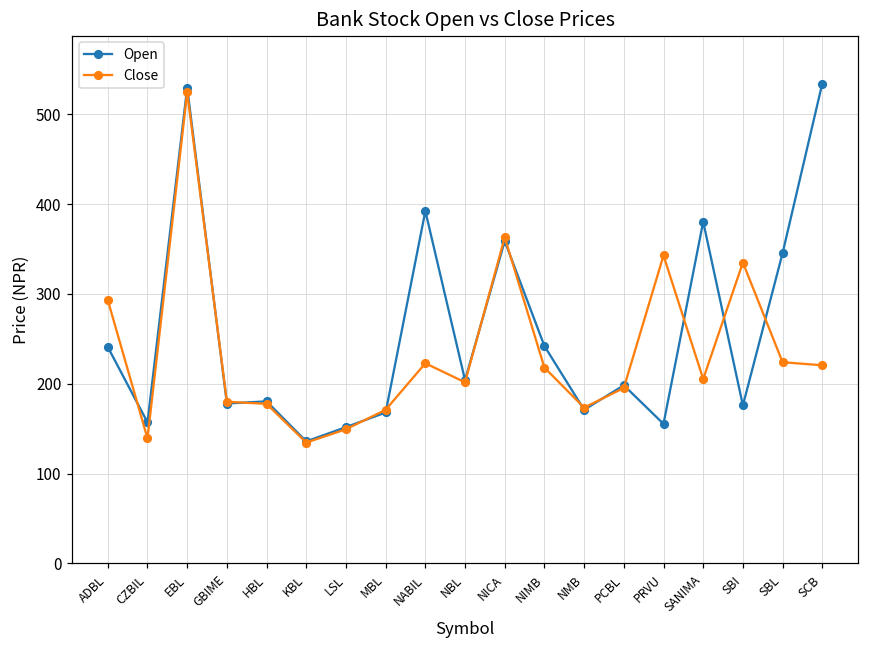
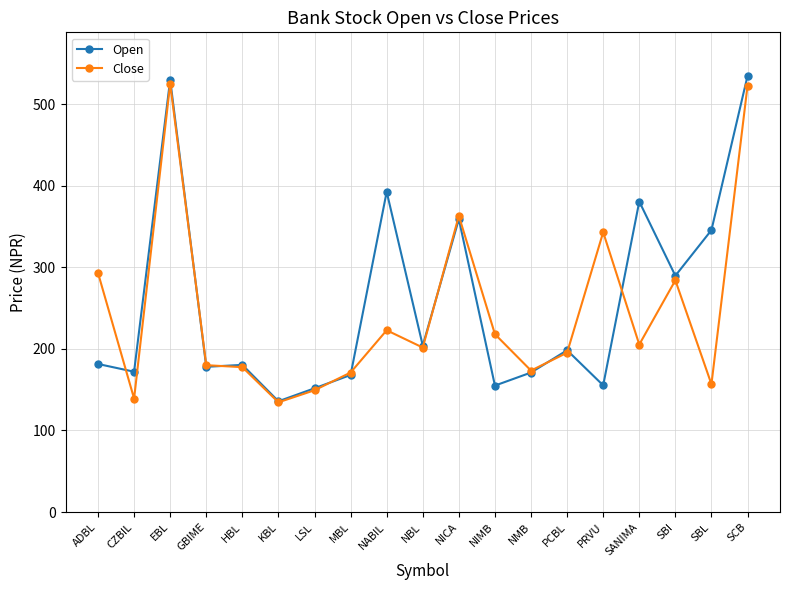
  {
    "Open": {
-     "ADBL": 240,
-     "CZBIL": 160,
+     "ADBL": 180,
+     "CZBIL": 170,
      "EBL": 530,
      "NABIL": 390,
      "NICA": 360,
-     "NIMB": 240,
+     "NIMB": 160,
      "PRVU": 160,
      "SANIMA": 380,
-     "SBI": 180,
+     "SBI": 290,
      "SBL": 350,
      "SCB": 530
    },
    "Close": {
      "ADBL": 290,
      "CZBIL": 140,
      "EBL": 520,
      "NABIL": 220,
      "NICA": 360,
      "NIMB": 220,
      "PRVU": 340,
      "SANIMA": 210,
-     "SBI": 340,
-     "SBL": 220,
-     "SCB": 220
+     "SBI": 280,
+     "SBL": 160,
+     "SCB": 520
    }
  }
